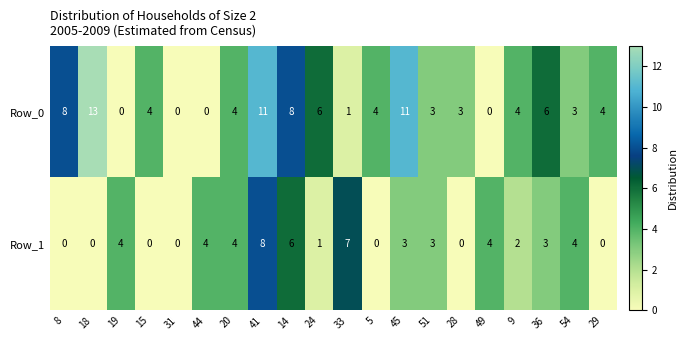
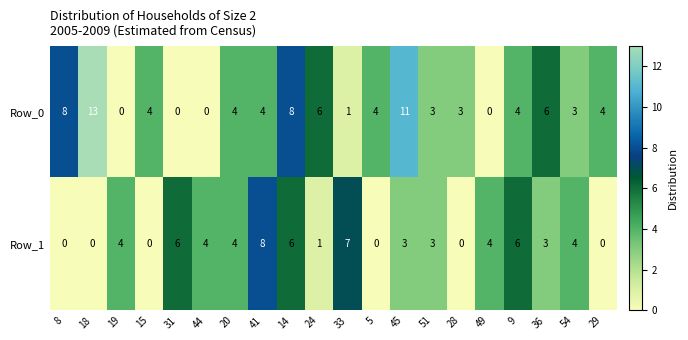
  {
    "Row_0": {
      "8": 8,
      "18": 13,
      "19": 0,
      "15": 4,
      "31": 0,
      "44": 0,
      "20": 4,
-     "41": 11,
+     "41": 4,
      "14": 8,
      "24": 6,
      "33": 1,
      "5": 4,
      "45": 11,
      "51": 3,
      "28": 3,
      "49": 0,
      "9": 4,
      "36": 6,
      "54": 3,
      "29": 4
    },
    "Row_1": {
      "8": 0,
      "18": 0,
      "19": 4,
      "15": 0,
-     "31": 0,
+     "31": 6,
      "44": 4,
      "20": 4,
      "41": 8,
      "14": 6,
      "24": 1,
      "33": 7,
      "5": 0,
      "45": 3,
      "51": 3,
      "28": 0,
      "49": 4,
-     "9": 2,
+     "9": 6,
      "36": 3,
      "54": 4,
      "29": 0
    }
  }
